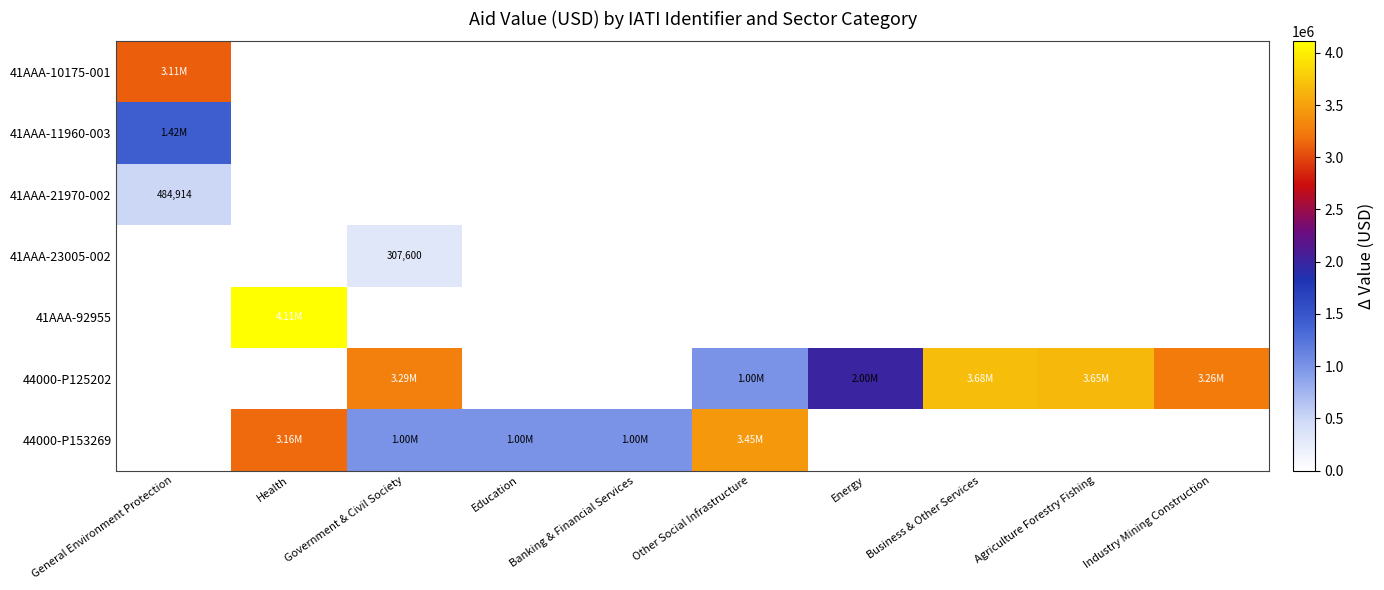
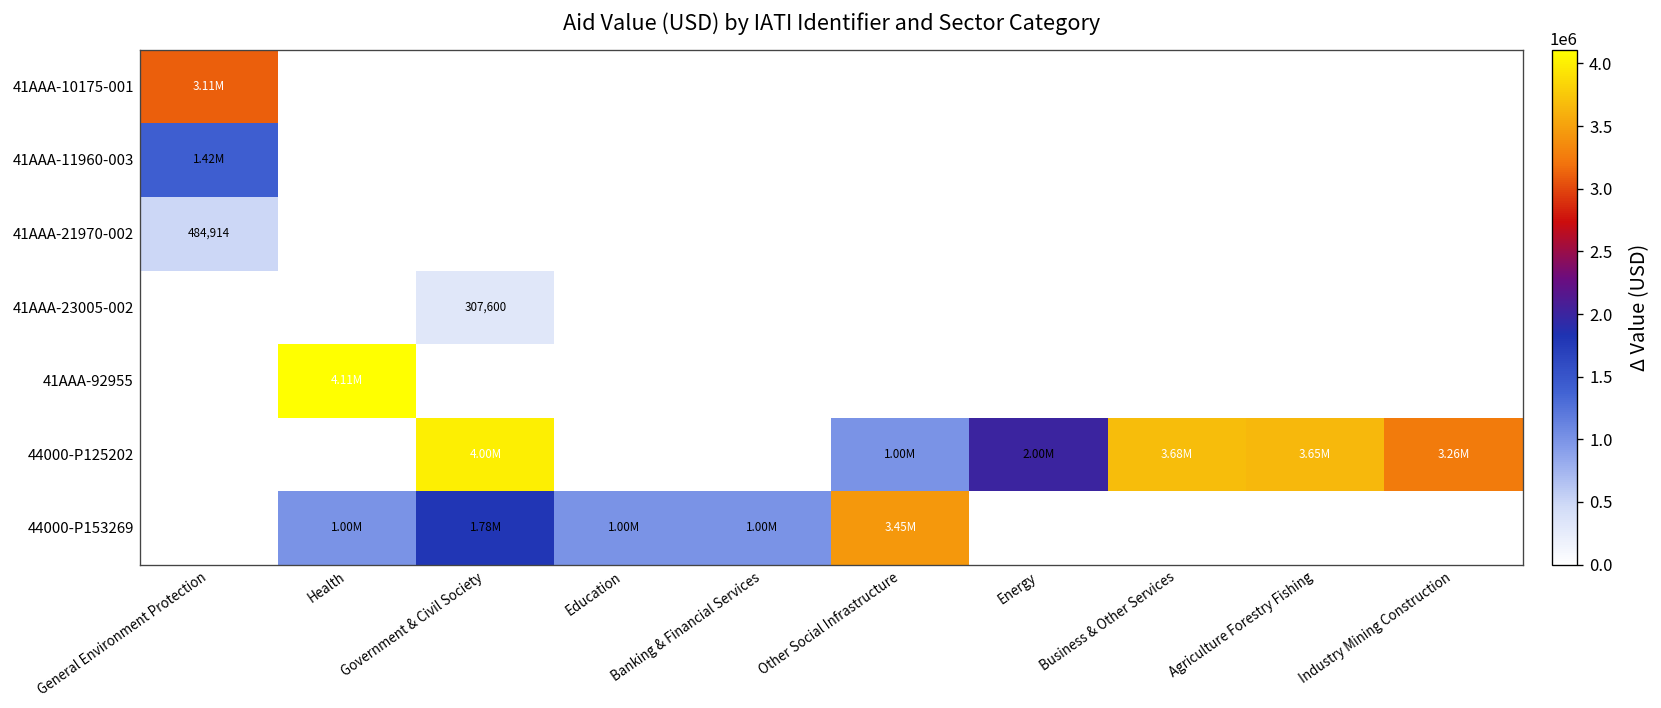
  {
    "41AAA-10175-001": {
      "General Environment Protection": "3.11M"
    },
    "41AAA-11960-003": {
      "General Environment Protection": "1.42M"
    },
    "41AAA-21970-002": {
      "General Environment Protection": "484,914"
    },
    "41AAA-23005-002": {
      "Government & Civil Society": "307,600"
    },
    "41AAA-92955": {
      "Health": "4.11M"
    },
    "44000-P125202": {
-     "Government & Civil Society": "3.29M",
+     "Government & Civil Society": "4.00M",
      "Other Social Infrastructure": "1.00M",
      "Energy": "2.00M",
      "Business & Other Services": "3.68M",
      "Agriculture Forestry Fishing": "3.65M",
      "Industry Mining Construction": "3.26M"
    },
    "44000-P153269": {
-     "Health": "3.16M",
-     "Government & Civil Society": "1.00M",
+     "Health": "1.00M",
+     "Government & Civil Society": "1.78M",
      "Education": "1.00M",
      "Banking & Financial Services": "1.00M",
      "Other Social Infrastructure": "3.45M"
    }
  }
